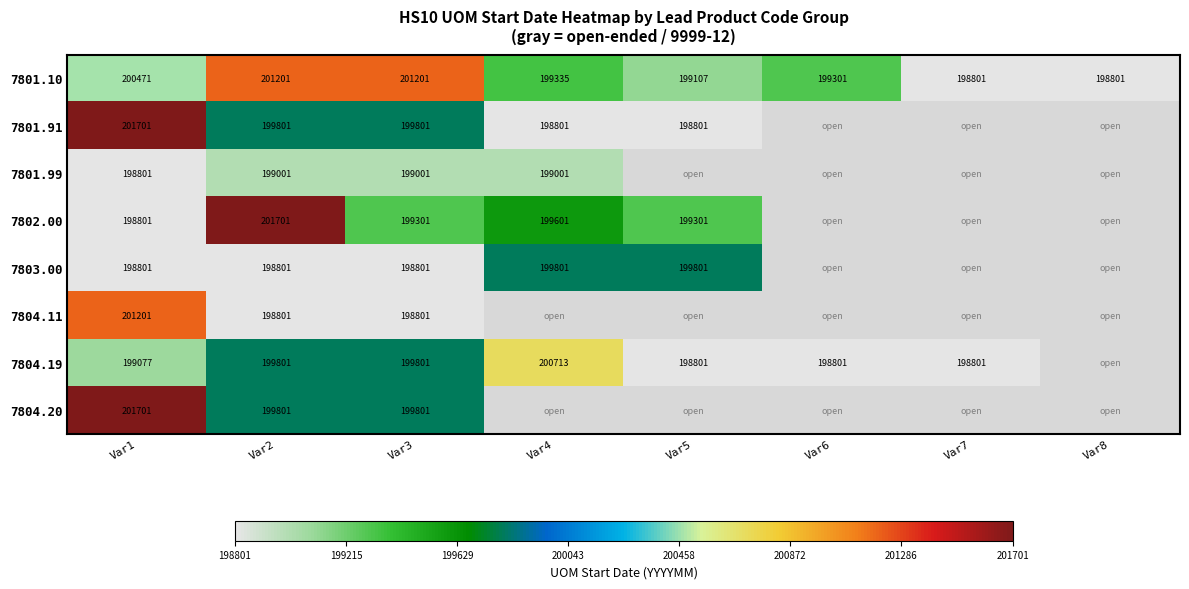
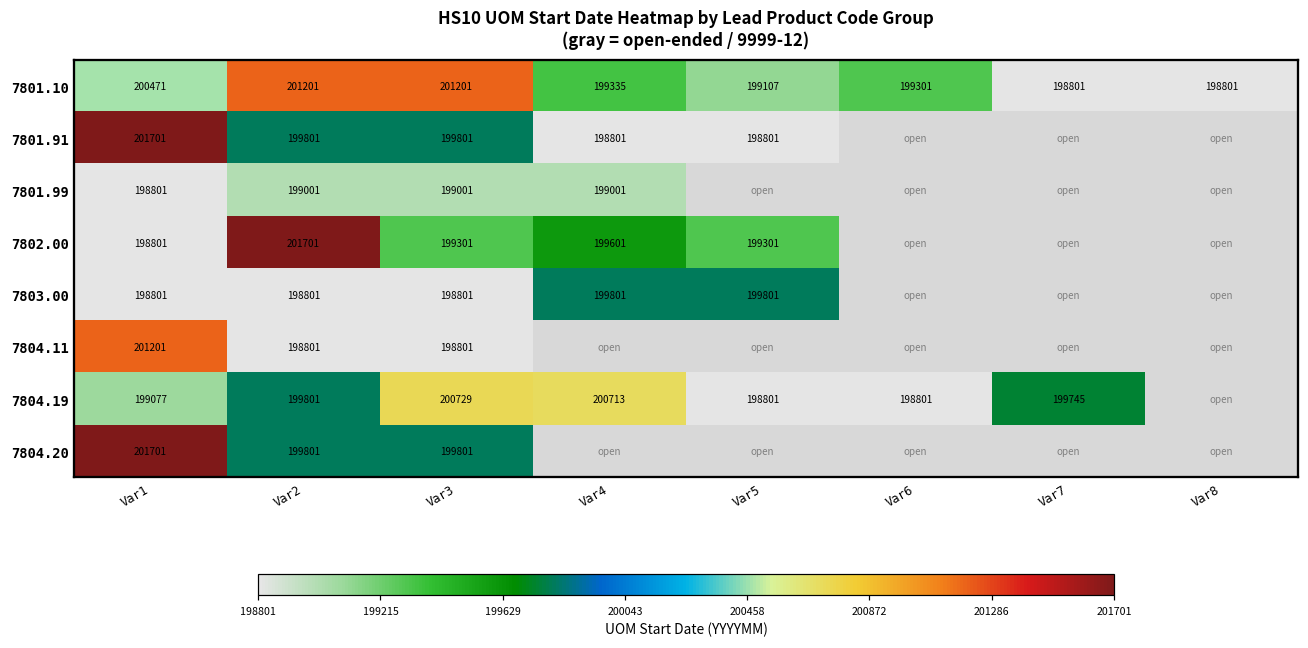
  {
    "7801.10": {
      "Var1": 200471,
      "Var2": 201201,
      "Var3": 201201,
      "Var4": 199335,
      "Var5": 199107,
      "Var6": 199301,
      "Var7": 198801,
      "Var8": 198801
    },
    "7801.91": {
      "Var1": 201701,
      "Var2": 199801,
      "Var3": 199801,
      "Var4": 198801,
      "Var5": 198801
    },
    "7801.99": {
      "Var1": 198801,
      "Var2": 199001,
      "Var3": 199001,
      "Var4": 199001
    },
    "7802.00": {
      "Var1": 198801,
      "Var2": 201701,
      "Var3": 199301,
      "Var4": 199601,
      "Var5": 199301
    },
    "7803.00": {
      "Var1": 198801,
      "Var2": 198801,
      "Var3": 198801,
      "Var4": 199801,
      "Var5": 199801
    },
    "7804.11": {
      "Var1": 201201,
      "Var2": 198801,
      "Var3": 198801
    },
    "7804.19": {
      "Var1": 199077,
      "Var2": 199801,
-     "Var3": 199801,
+     "Var3": 200729,
      "Var4": 200713,
      "Var5": 198801,
      "Var6": 198801,
-     "Var7": 198801
+     "Var7": 199745
    },
    "7804.20": {
      "Var1": 201701,
      "Var2": 199801,
      "Var3": 199801
    }
  }
